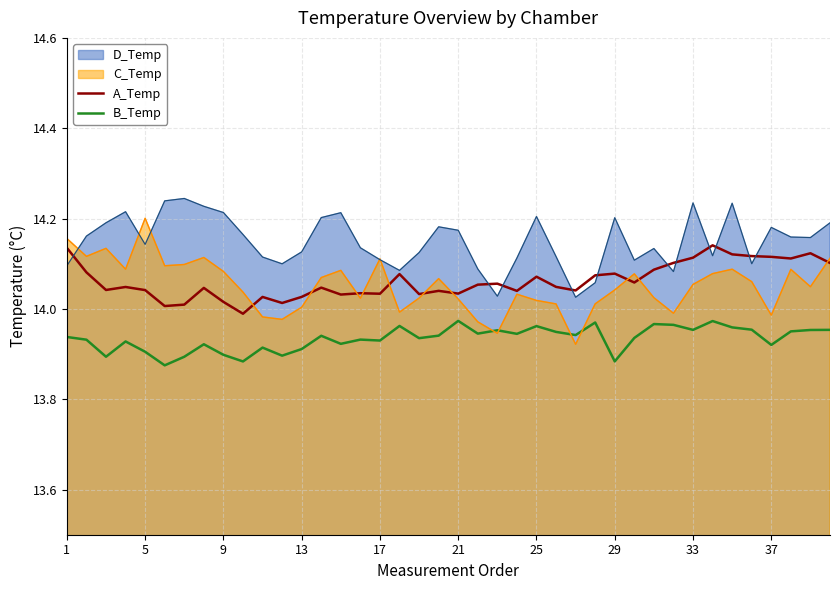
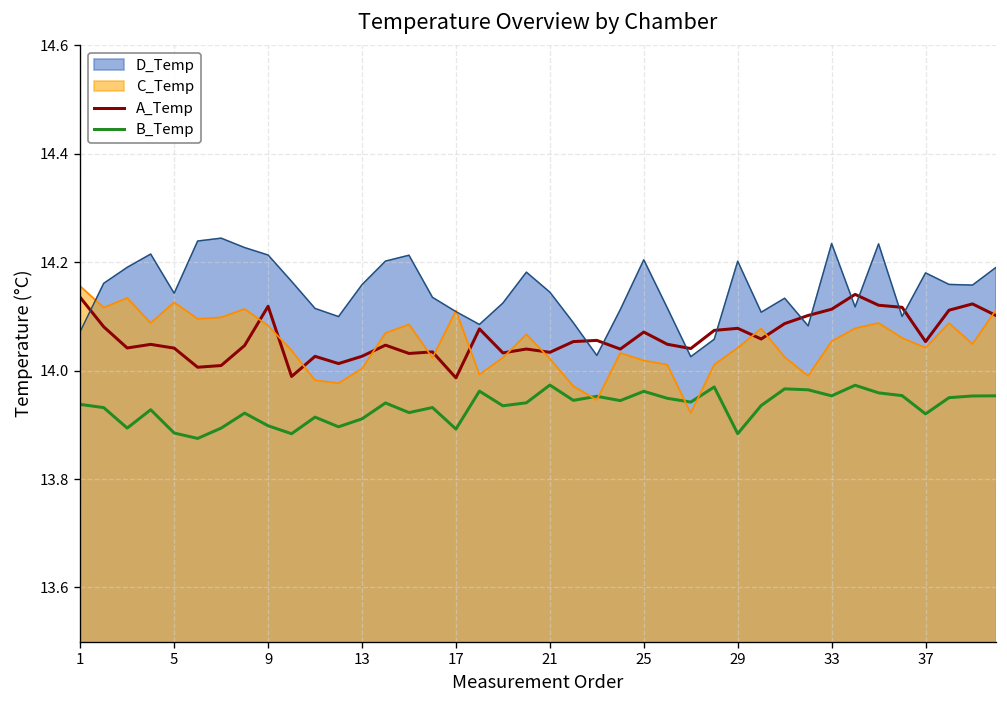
  {
    "D_Temp": {
-     "1": 14.10,
+     "1": 14.07,
      "5": 14.14,
      "9": 14.21,
-     "13": 14.13,
-     "21": 14.17,
+     "13": 14.16,
+     "21": 14.14,
      "25": 14.20,
      "29": 14.20,
      "33": 14.23,
      "37": 14.18
    },
    "A_Temp": {
      "1": 14.14,
      "5": 14.04,
-     "9": 14.02,
+     "9": 14.12,
      "13": 14.03,
-     "17": 14.03,
+     "17": 13.99,
      "21": 14.03,
      "25": 14.07,
      "29": 14.08,
      "33": 14.11,
-     "37": 14.12
+     "37": 14.05
    },
    "B_Temp": {
      "1": 13.94,
-     "5": 13.91,
+     "5": 13.88,
      "9": 13.90,
      "13": 13.91,
-     "17": 13.93,
+     "17": 13.89,
      "21": 13.97,
      "25": 13.96,
      "29": 13.88,
      "33": 13.95,
      "37": 13.92
    },
    "C_Temp": {
      "1": 14.16,
-     "5": 14.20,
+     "5": 14.13,
      "9": 14.08,
      "13": 14.00,
      "21": 14.02,
      "25": 14.02,
      "29": 14.04,
      "33": 14.05,
-     "37": 13.99
+     "37": 14.04
    }
  }
